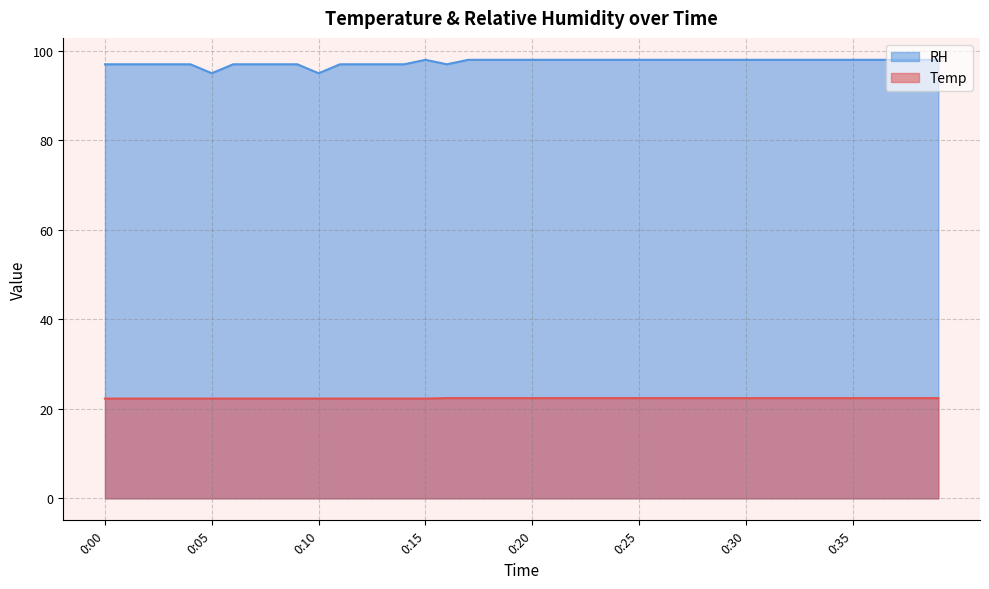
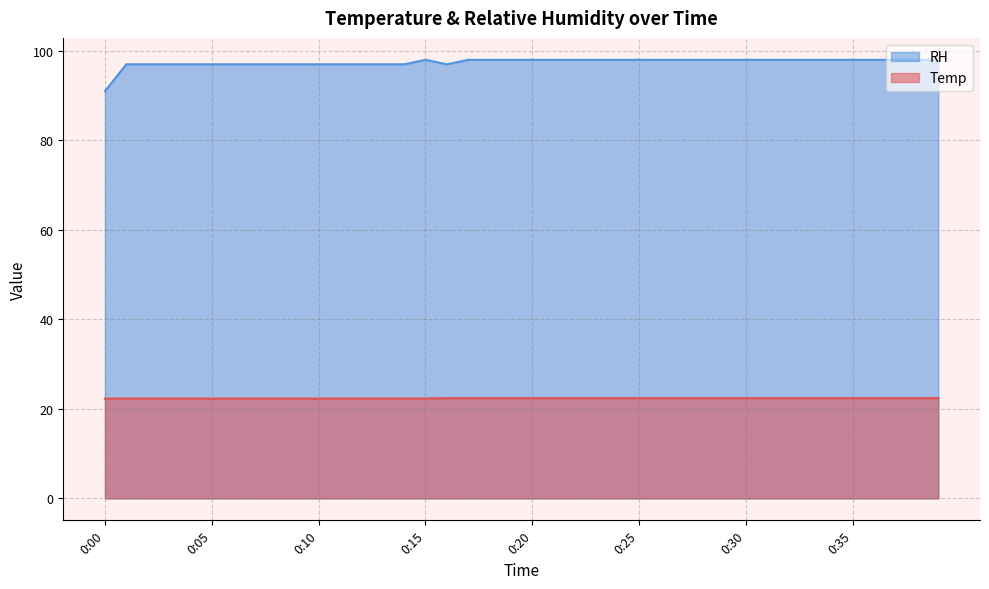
  {
    "RH": {
-     "0:00": 97,
-     "0:05": 95,
-     "0:10": 95,
+     "0:00": 91,
+     "0:05": 97,
+     "0:10": 97,
      "0:15": 98,
      "0:20": 98,
      "0:25": 98,
      "0:30": 98,
      "0:35": 98
    },
    "Temp": {
      "0:00": 22,
      "0:05": 22,
      "0:10": 22,
      "0:15": 22,
      "0:20": 22,
      "0:25": 22,
      "0:30": 22,
      "0:35": 22
    }
  }
